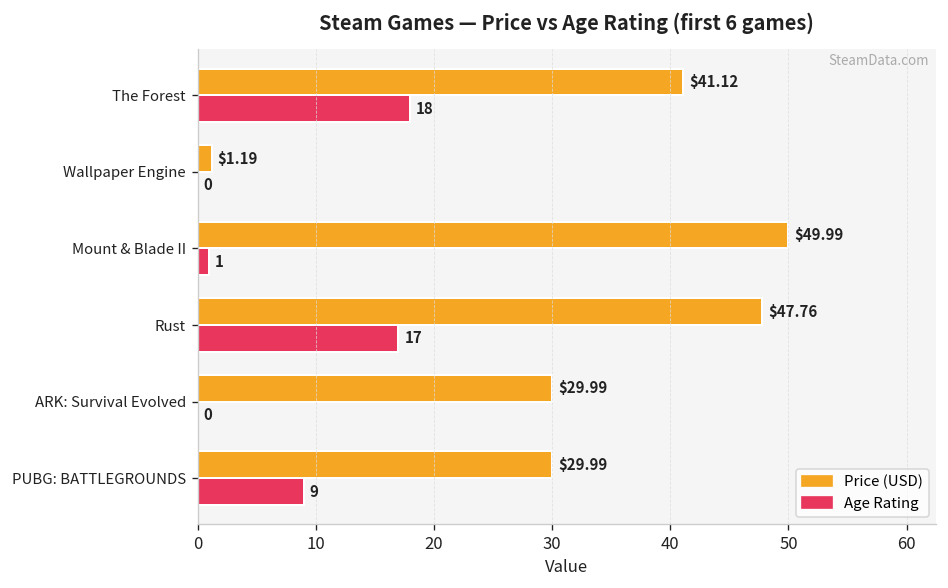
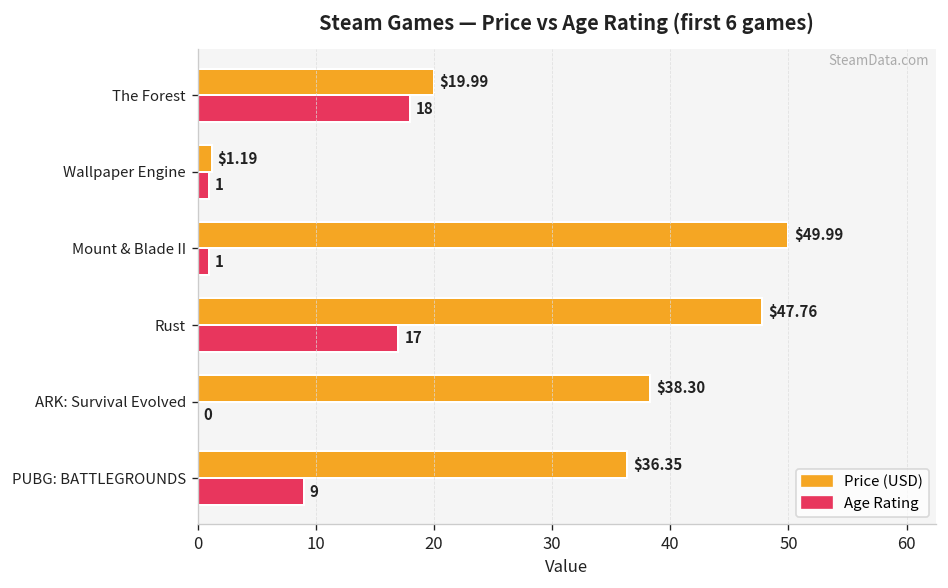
  {
    "Price (USD)": {
-     "The Forest": "$41.12",
+     "The Forest": "$19.99",
      "Wallpaper Engine": "$1.19",
      "Mount & Blade II": "$49.99",
      "Rust": "$47.76",
-     "ARK: Survival Evolved": "$29.99",
-     "PUBG: BATTLEGROUNDS": "$29.99"
+     "ARK: Survival Evolved": "$38.30",
+     "PUBG: BATTLEGROUNDS": "$36.35"
    },
    "Age Rating": {
      "The Forest": "18",
-     "Wallpaper Engine": "0",
+     "Wallpaper Engine": "1",
      "Mount & Blade II": "1",
      "Rust": "17",
      "ARK: Survival Evolved": "0",
      "PUBG: BATTLEGROUNDS": "9"
    }
  }
